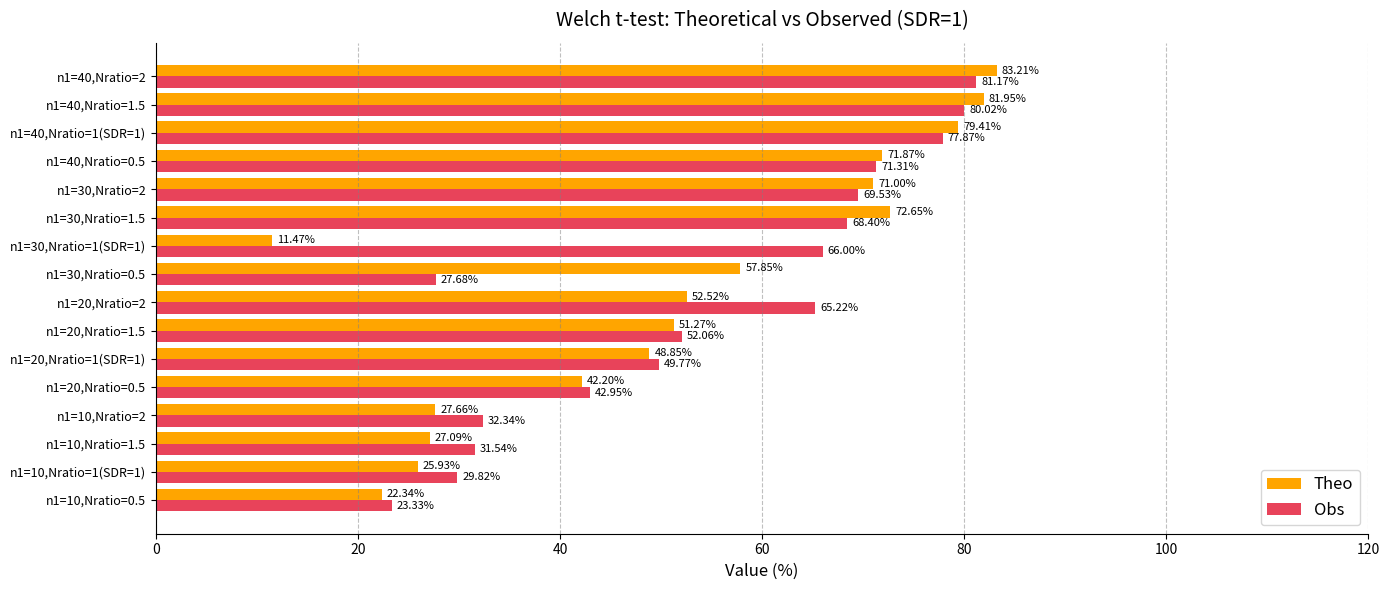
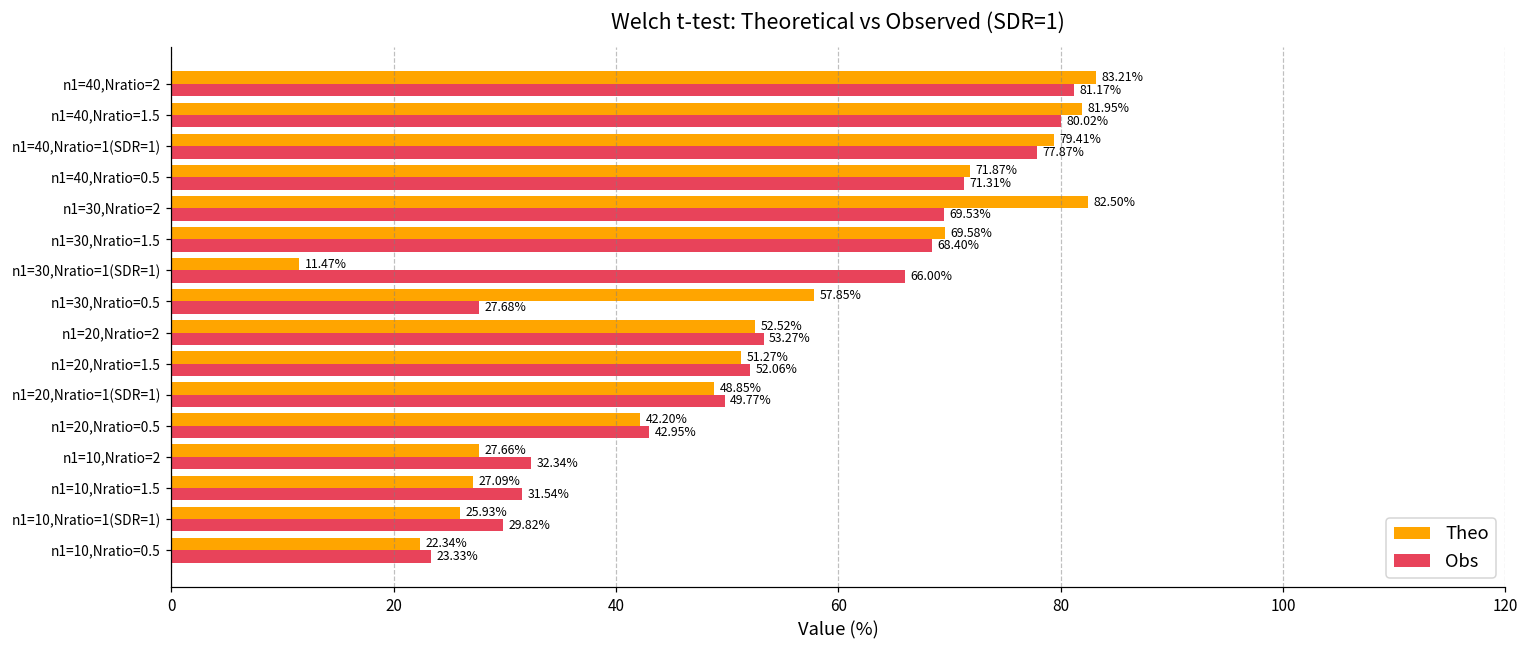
  {
    "Theo": {
      "n1=40,Nratio=2": "83.21%",
      "n1=40,Nratio=1.5": "81.95%",
      "n1=40,Nratio=1(SDR=1)": "79.41%",
      "n1=40,Nratio=0.5": "71.87%",
-     "n1=30,Nratio=2": "71.00%",
-     "n1=30,Nratio=1.5": "72.65%",
+     "n1=30,Nratio=2": "82.50%",
+     "n1=30,Nratio=1.5": "69.58%",
      "n1=30,Nratio=1(SDR=1)": "11.47%",
      "n1=30,Nratio=0.5": "57.85%",
      "n1=20,Nratio=2": "52.52%",
      "n1=20,Nratio=1.5": "51.27%",
      "n1=20,Nratio=1(SDR=1)": "48.85%",
      "n1=20,Nratio=0.5": "42.20%",
      "n1=10,Nratio=2": "27.66%",
      "n1=10,Nratio=1.5": "27.09%",
      "n1=10,Nratio=1(SDR=1)": "25.93%",
      "n1=10,Nratio=0.5": "22.34%"
    },
    "Obs": {
      "n1=40,Nratio=2": "81.17%",
      "n1=40,Nratio=1.5": "80.02%",
      "n1=40,Nratio=1(SDR=1)": "77.87%",
      "n1=40,Nratio=0.5": "71.31%",
      "n1=30,Nratio=2": "69.53%",
      "n1=30,Nratio=1.5": "68.40%",
      "n1=30,Nratio=1(SDR=1)": "66.00%",
      "n1=30,Nratio=0.5": "27.68%",
-     "n1=20,Nratio=2": "65.22%",
+     "n1=20,Nratio=2": "53.27%",
      "n1=20,Nratio=1.5": "52.06%",
      "n1=20,Nratio=1(SDR=1)": "49.77%",
      "n1=20,Nratio=0.5": "42.95%",
      "n1=10,Nratio=2": "32.34%",
      "n1=10,Nratio=1.5": "31.54%",
      "n1=10,Nratio=1(SDR=1)": "29.82%",
      "n1=10,Nratio=0.5": "23.33%"
    }
  }
